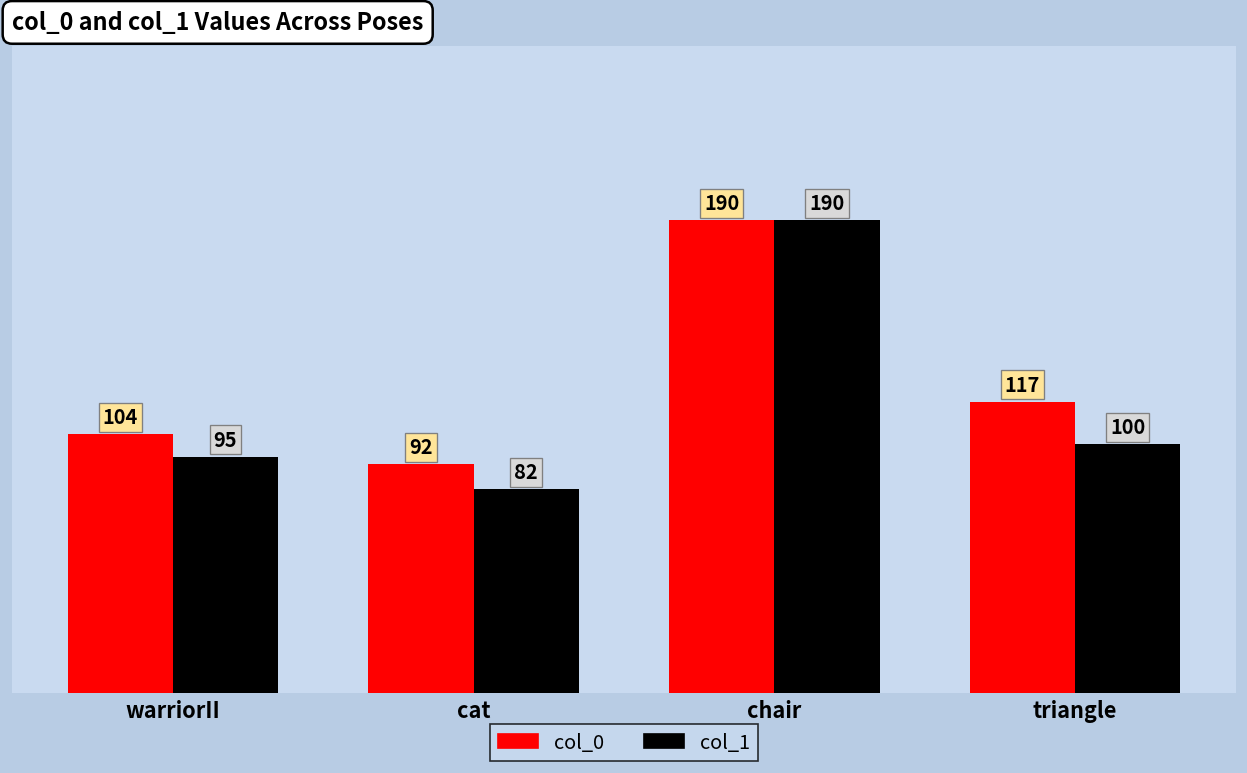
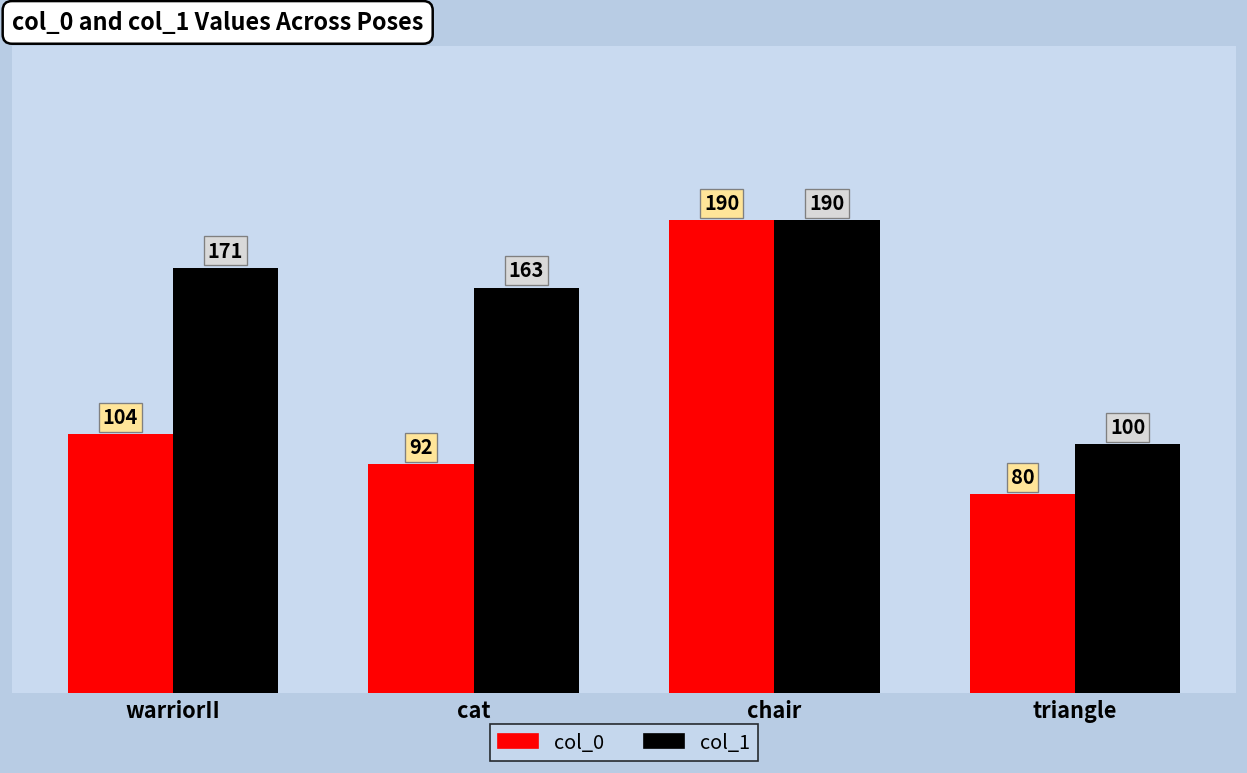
  {
    "col_0": {
-     "triangle": 117
+     "triangle": 80
    },
    "col_1": {
-     "warriorII": 95,
-     "cat": 82
+     "warriorII": 171,
+     "cat": 163
    }
  }
